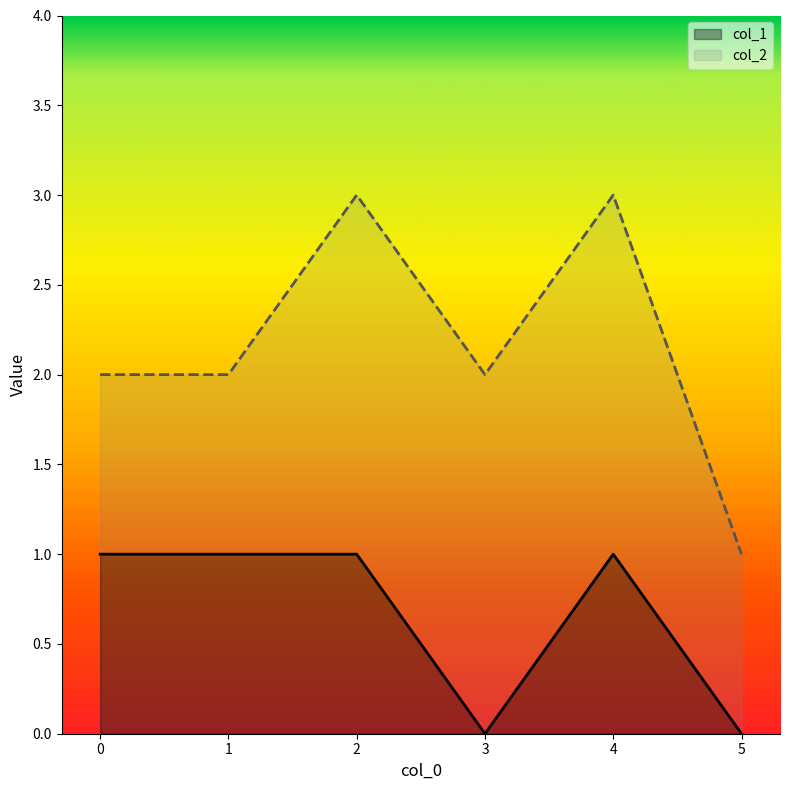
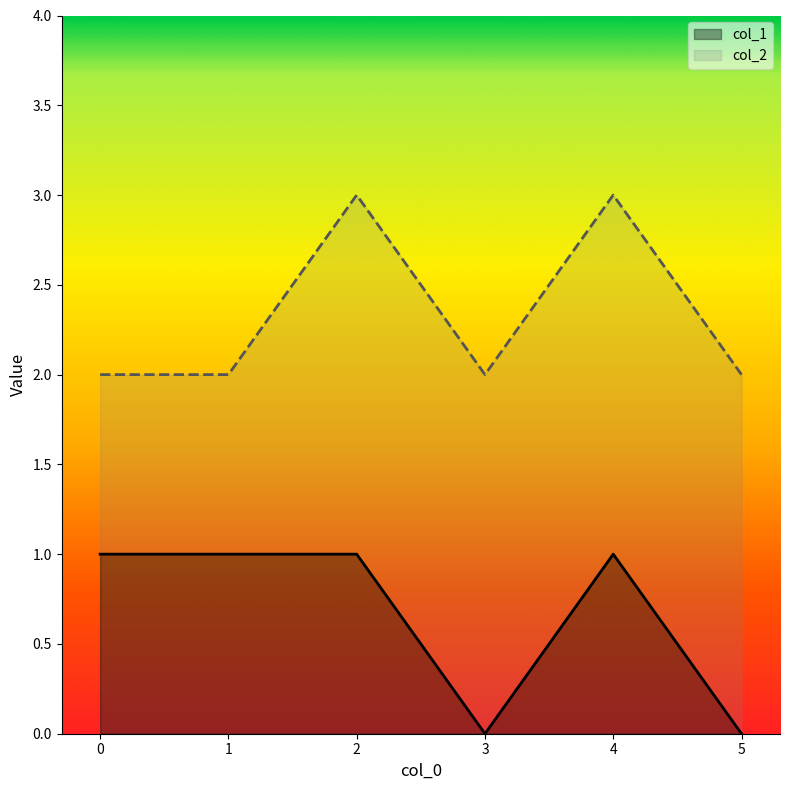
  {
    "col_1": {
      "0": 1,
      "1": 1,
      "2": 1,
      "3": 0,
      "4": 1,
      "5": 0
    },
    "col_2": {
      "0": 2,
      "1": 2,
      "2": 3,
      "3": 2,
      "4": 3,
-     "5": 1
+     "5": 2
    }
  }
